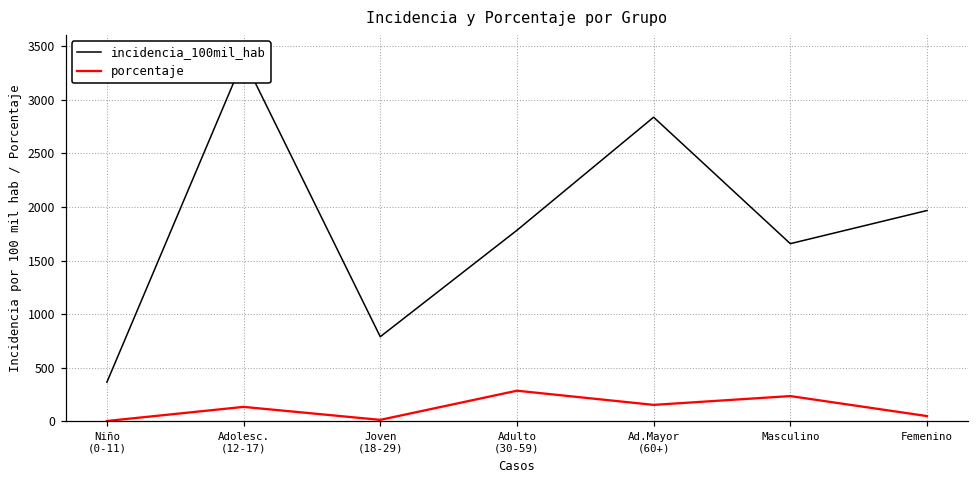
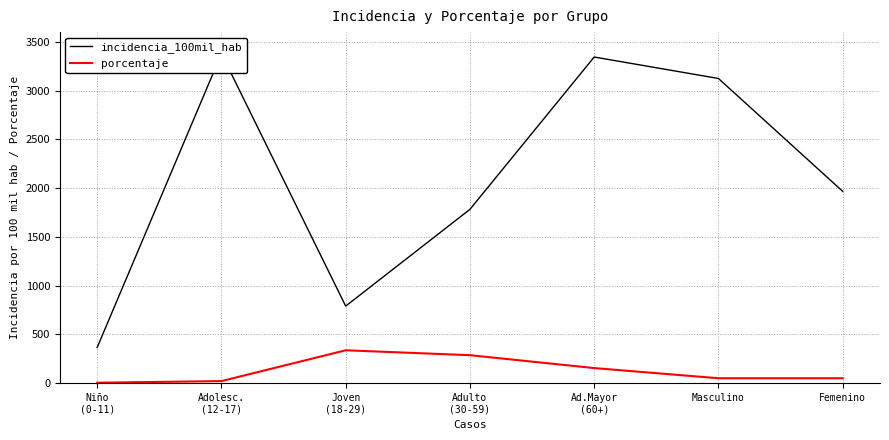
  {
    "incidencia_100mil_hab": {
      "Niño (0-11)": 400,
      "Joven (18-29)": 800,
      "Adulto (30-59)": 1800,
-     "Ad.Mayor (60+)": 2800,
-     "Masculino": 1700,
+     "Ad.Mayor (60+)": 3300,
+     "Masculino": 3100,
      "Femenino": 2000
    },
    "porcentaje": {
      "Niño (0-11)": 0,
-     "Adolesc. (12-17)": 100,
-     "Joven (18-29)": 0,
+     "Adolesc. (12-17)": 0,
+     "Joven (18-29)": 300,
      "Adulto (30-59)": 300,
      "Ad.Mayor (60+)": 200,
-     "Masculino": 200,
+     "Masculino": 100,
      "Femenino": 100
    }
  }
